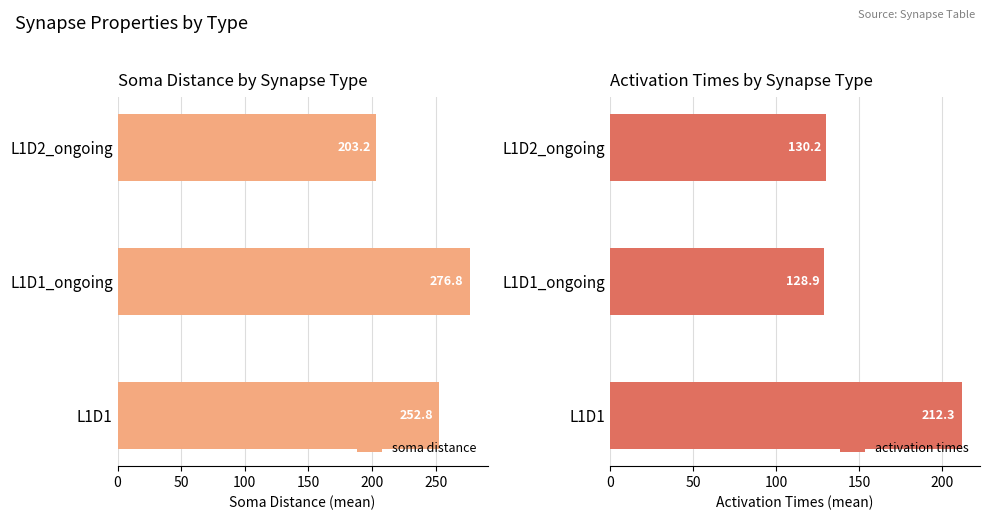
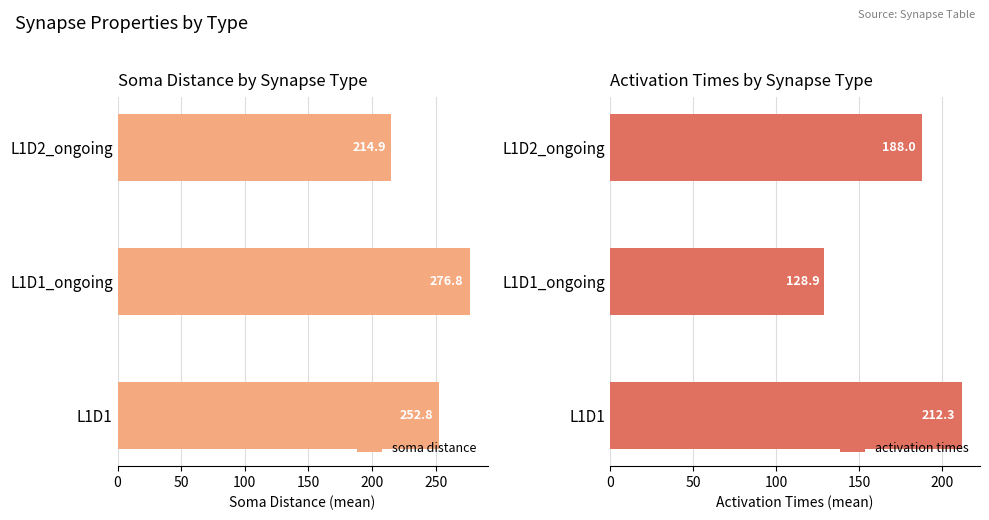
  {
    "Soma Distance by Synapse Type": {
-     "L1D2_ongoing": 203.2
+     "L1D2_ongoing": 214.9
    },
    "Activation Times by Synapse Type": {
-     "L1D2_ongoing": 130.2
+     "L1D2_ongoing": 188.0
    }
  }
